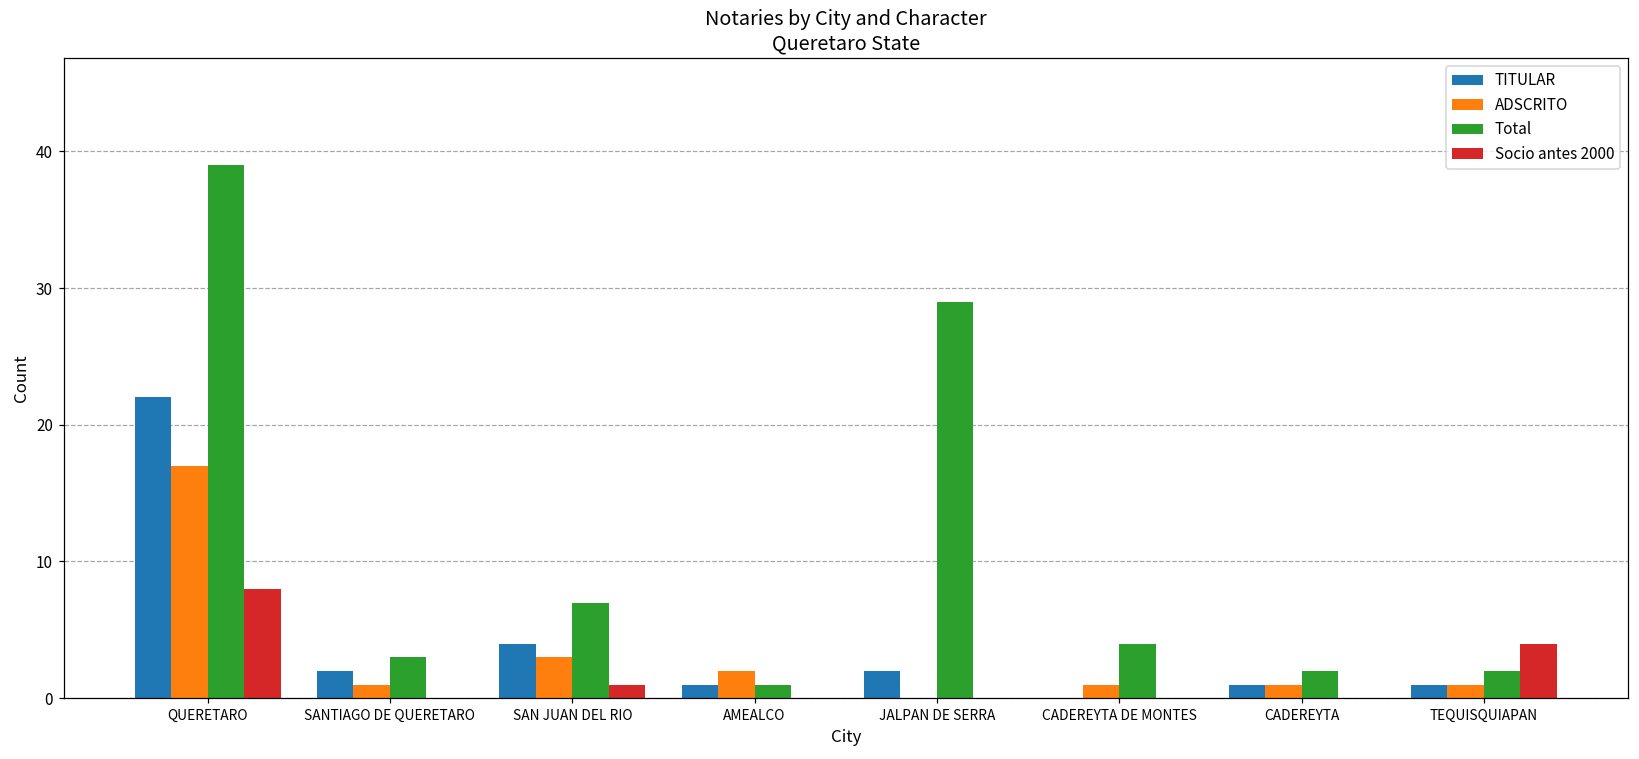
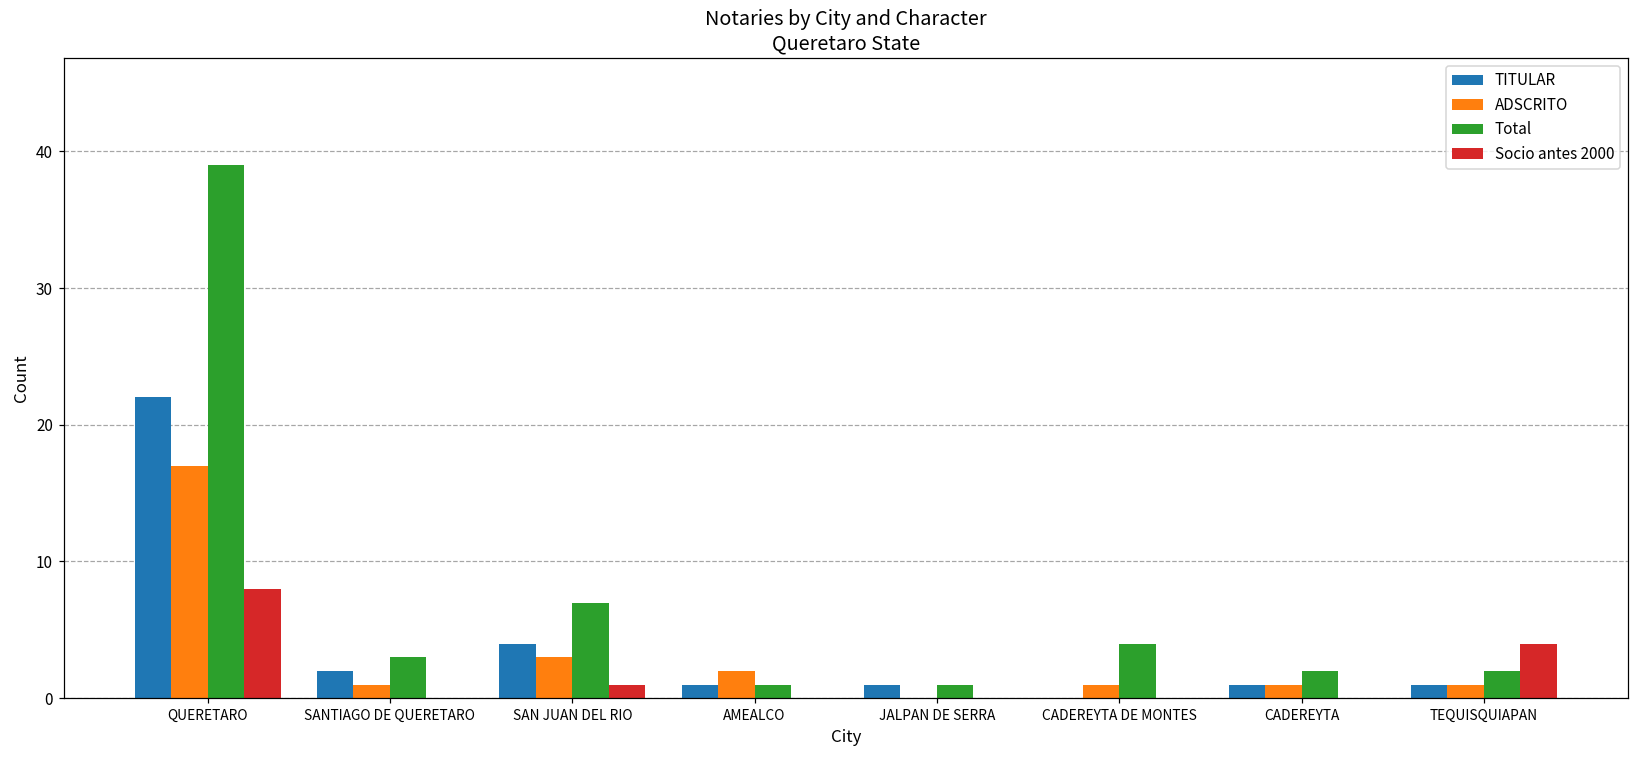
  {
    "TITULAR": {
      "QUERETARO": 22,
      "SANTIAGO DE QUERETARO": 2,
      "SAN JUAN DEL RIO": 4,
      "AMEALCO": 1,
-     "JALPAN DE SERRA": 2,
+     "JALPAN DE SERRA": 1,
      "CADEREYTA DE MONTES": 0,
      "CADEREYTA": 1,
      "TEQUISQUIAPAN": 1
    },
    "ADSCRITO": {
      "QUERETARO": 17,
      "SANTIAGO DE QUERETARO": 1,
      "SAN JUAN DEL RIO": 3,
      "AMEALCO": 2,
      "JALPAN DE SERRA": 0,
      "CADEREYTA DE MONTES": 1,
      "CADEREYTA": 1,
      "TEQUISQUIAPAN": 1
    },
    "Total": {
      "QUERETARO": 39,
      "SANTIAGO DE QUERETARO": 3,
      "SAN JUAN DEL RIO": 7,
      "AMEALCO": 1,
-     "JALPAN DE SERRA": 29,
+     "JALPAN DE SERRA": 1,
      "CADEREYTA DE MONTES": 4,
      "CADEREYTA": 2,
      "TEQUISQUIAPAN": 2
    },
    "Socio antes 2000": {
      "QUERETARO": 8,
      "SANTIAGO DE QUERETARO": 0,
      "SAN JUAN DEL RIO": 1,
      "AMEALCO": 0,
      "JALPAN DE SERRA": 0,
      "CADEREYTA DE MONTES": 0,
      "CADEREYTA": 0,
      "TEQUISQUIAPAN": 4
    }
  }
